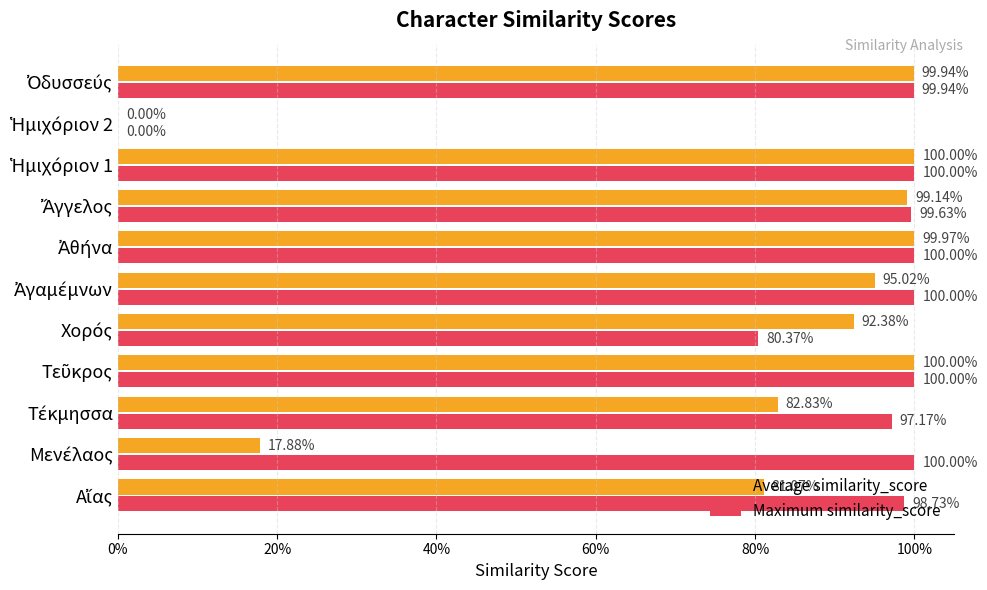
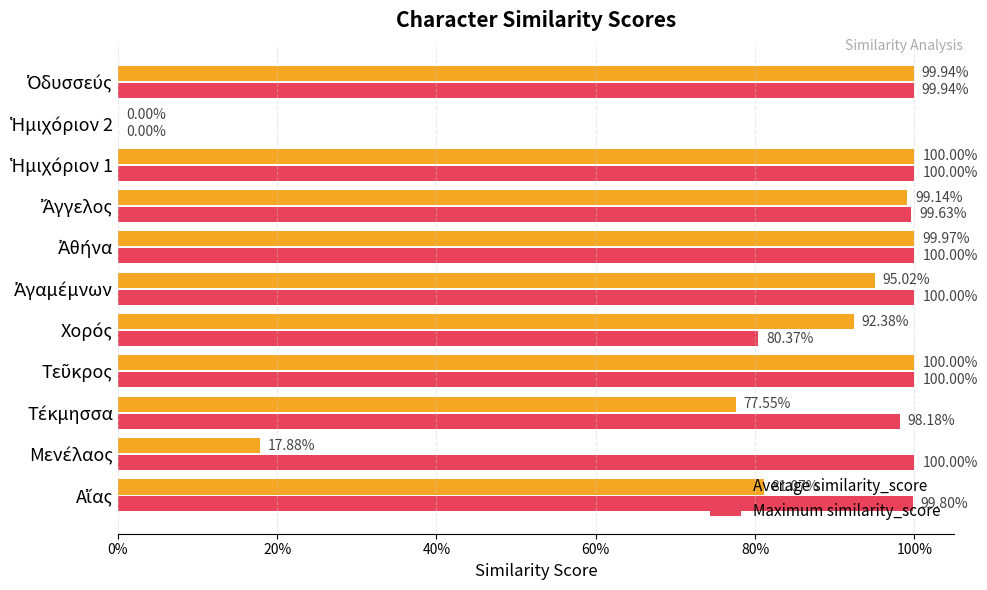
  {
    "Average similarity_score": {
      "Ὀδυσσεύς": "99.94%",
      "Ἡμιχόριον 2": "0.00%",
      "Ἡμιχόριον 1": "100.00%",
      "Ἄγγελος": "99.14%",
      "Ἀθήνα": "99.97%",
      "Ἀγαμέμνων": "95.02%",
      "Χορός": "92.38%",
      "Τεῦκρος": "100.00%",
-     "Τέκμησσα": "82.83%",
+     "Τέκμησσα": "77.55%",
      "Μενέλαος": "17.88%",
      "Αἴας": "81.07%"
    },
    "Maximum similarity_score": {
      "Ὀδυσσεύς": "99.94%",
      "Ἡμιχόριον 2": "0.00%",
      "Ἡμιχόριον 1": "100.00%",
      "Ἄγγελος": "99.63%",
      "Ἀθήνα": "100.00%",
      "Ἀγαμέμνων": "100.00%",
      "Χορός": "80.37%",
      "Τεῦκρος": "100.00%",
-     "Τέκμησσα": "97.17%",
+     "Τέκμησσα": "98.18%",
      "Μενέλαος": "100.00%",
-     "Αἴας": "98.73%"
+     "Αἴας": "99.80%"
    }
  }
